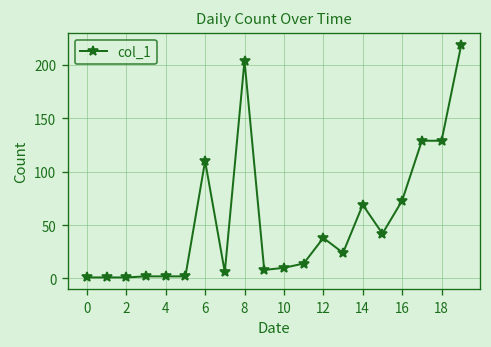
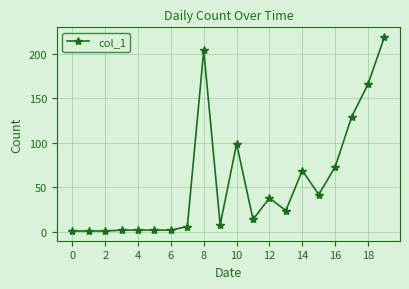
  {
    "0": 0,
    "2": 0,
    "4": 0,
-   "6": 110,
+   "6": 0,
    "8": 200,
-   "10": 10,
+   "10": 100,
    "12": 40,
    "14": 70,
    "16": 70,
-   "18": 130
+   "18": 170
  }
